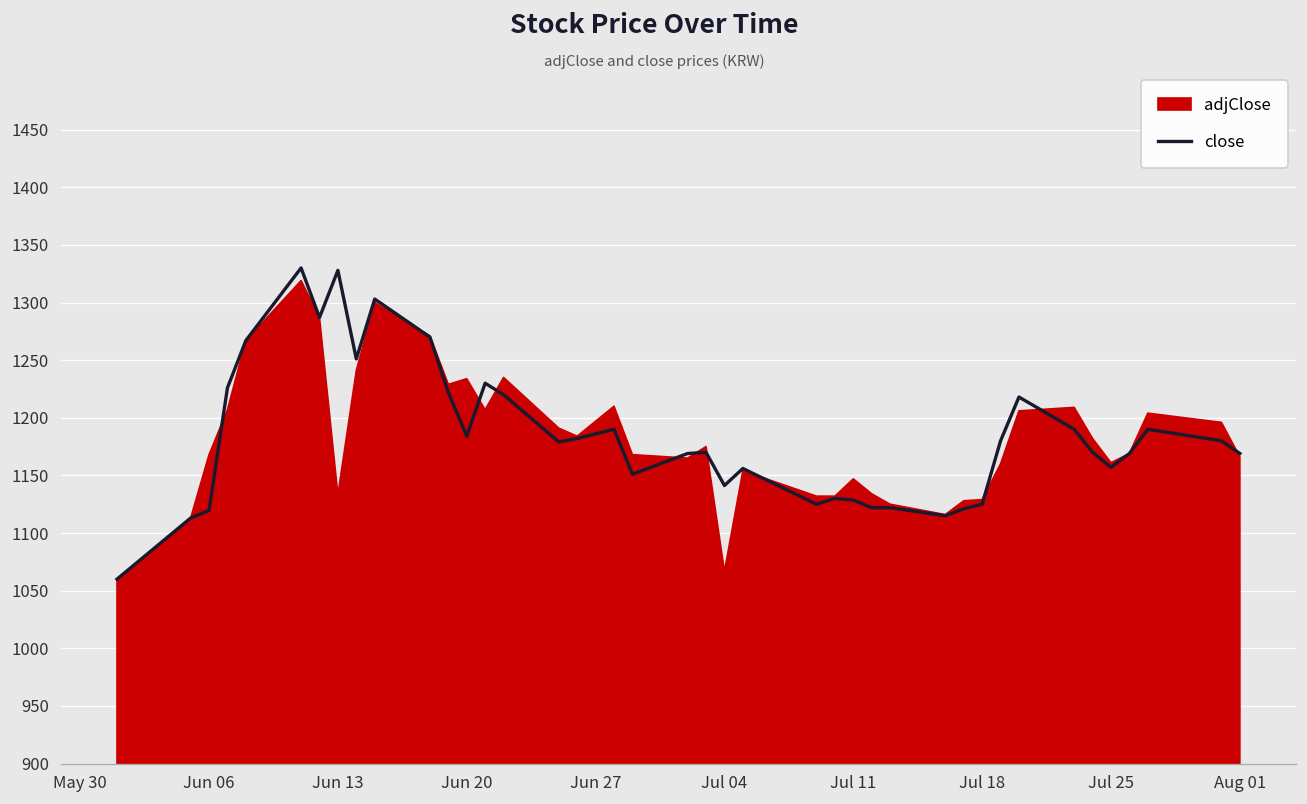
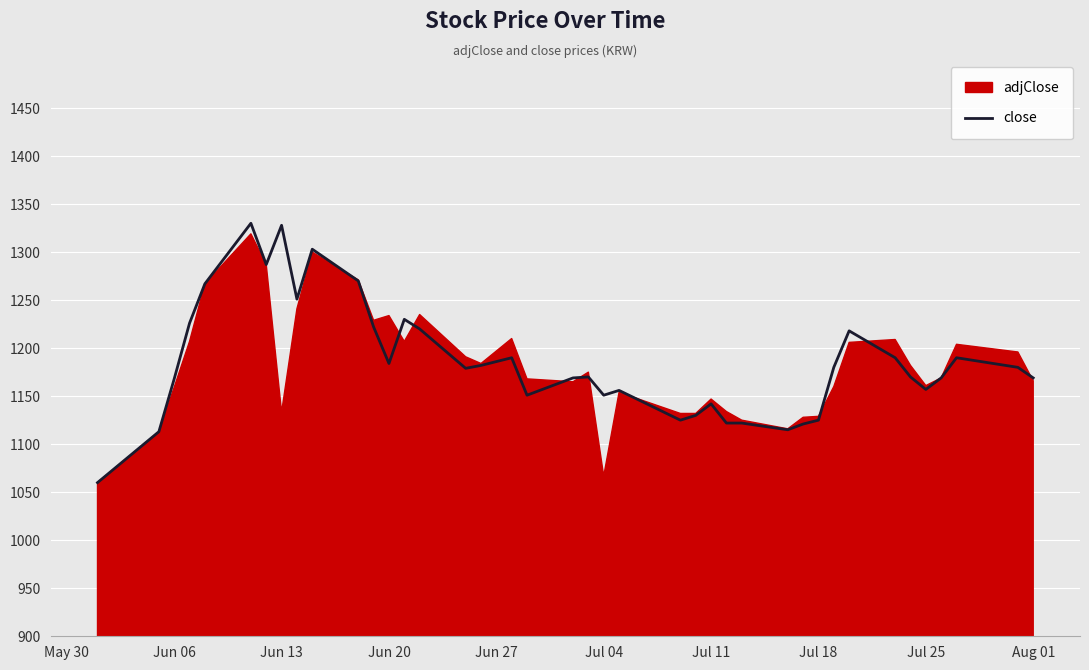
  {
    "close": {
-     "Jun 06": 1120,
+     "Jun 06": 1170,
      "Jun 13": 1330,
      "Jun 20": 1180,
-     "Jul 04": 1140,
-     "Jul 11": 1130,
+     "Jul 04": 1150,
+     "Jul 11": 1140,
      "Jul 18": 1130,
      "Jul 25": 1160,
      "Aug 01": 1170
    },
    "adjClose": {
-     "Jun 06": 1170,
+     "Jun 06": 1160,
      "Jun 13": 1130,
      "Jun 20": 1230,
      "Jul 04": 1070,
      "Jul 11": 1150,
      "Jul 18": 1130,
      "Jul 25": 1160,
      "Aug 01": 1170
    }
  }
